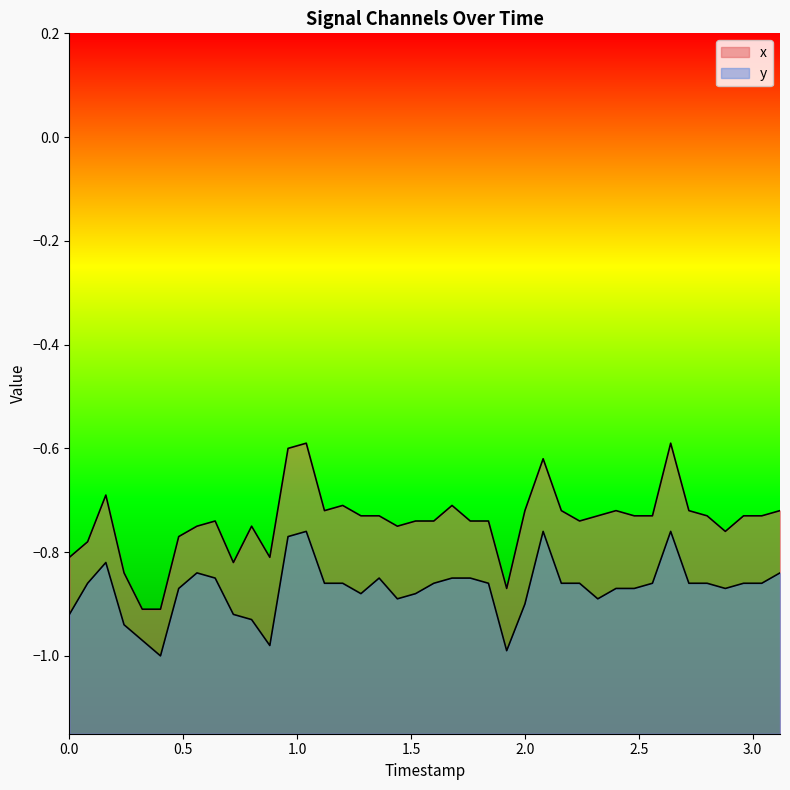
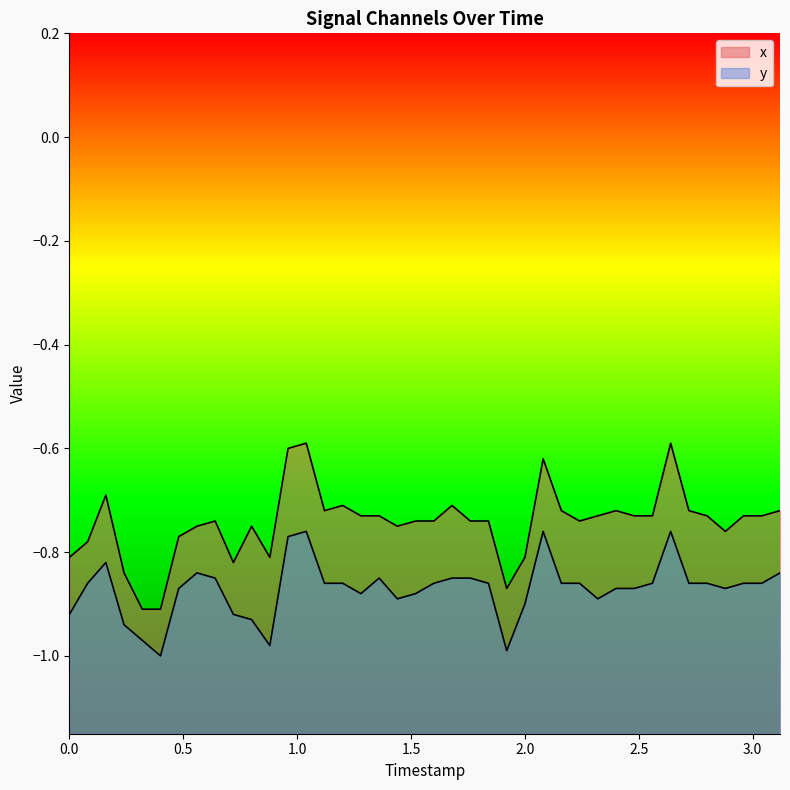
  {
    "x": {
      "0.0": -0.81,
-     "2.0": -0.72
+     "2.0": -0.81
    },
    "y": {
      "0.0": -0.92,
      "2.0": -0.90
    }
  }
